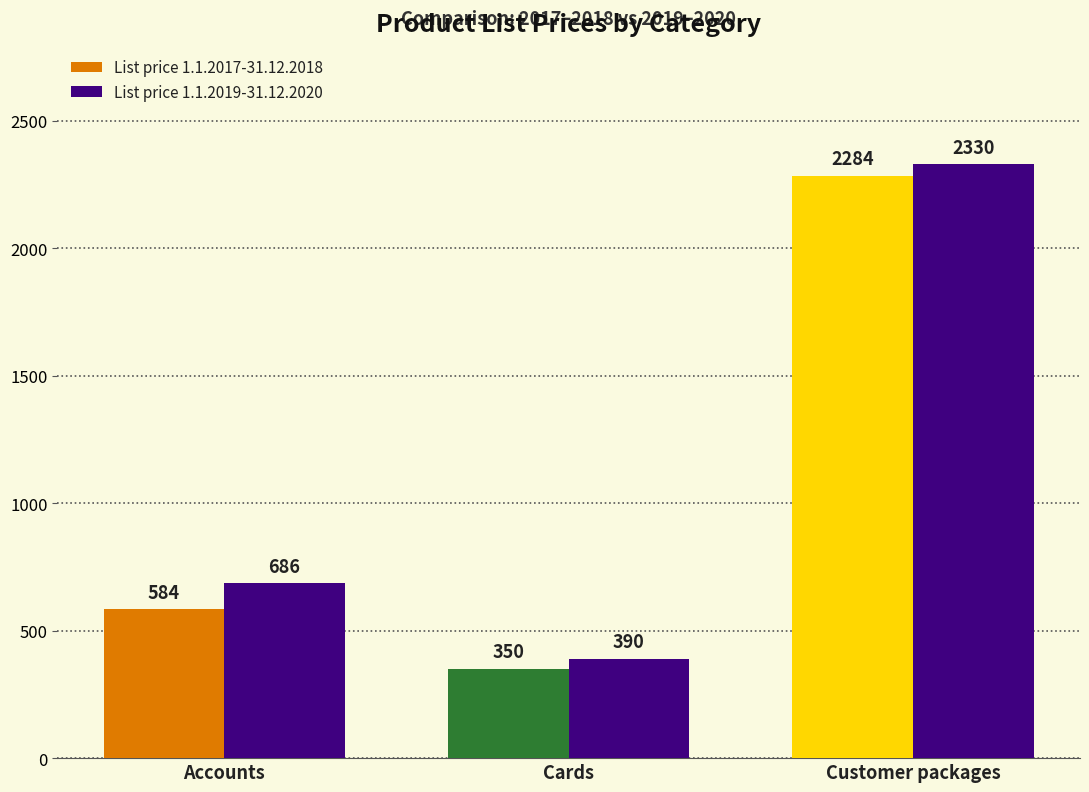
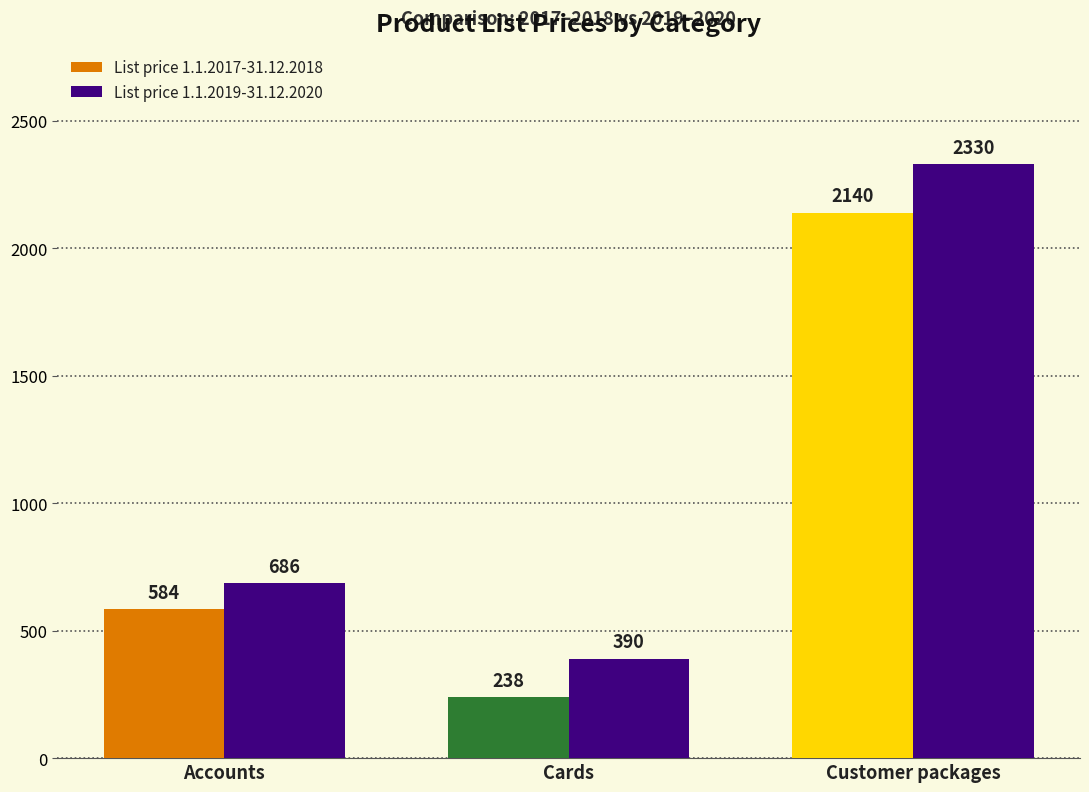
  {
    "List price 1.1.2017-31.12.2018": {
      "Accounts": 584,
-     "Cards": 350,
-     "Customer packages": 2284
+     "Cards": 238,
+     "Customer packages": 2140
    },
    "List price 1.1.2019-31.12.2020": {
      "Accounts": 686,
      "Cards": 390,
      "Customer packages": 2330
    }
  }
